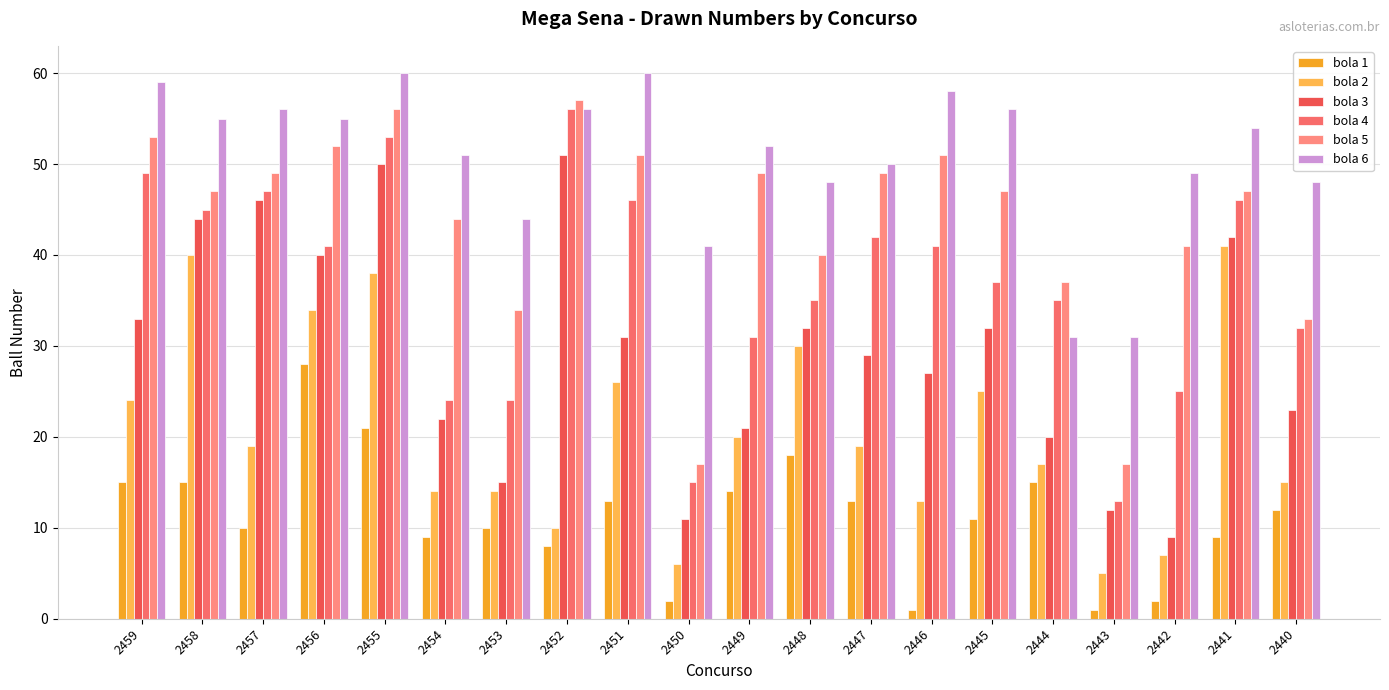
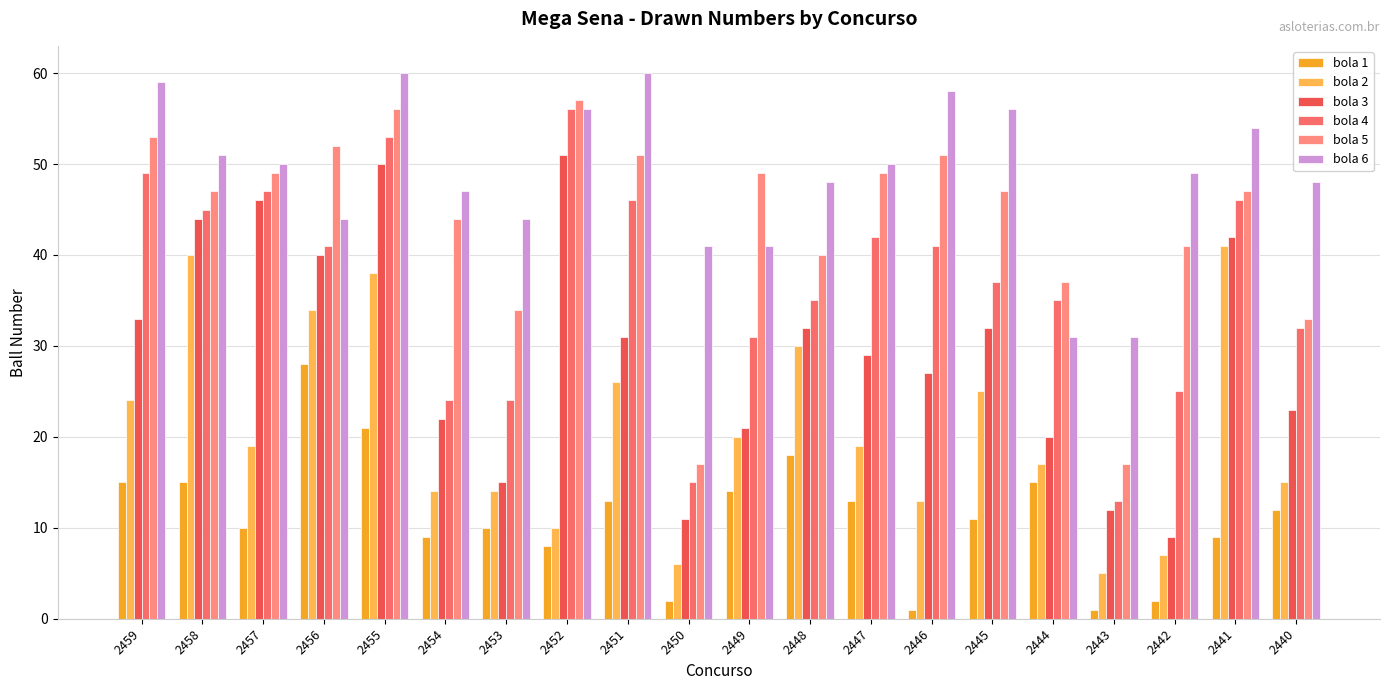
  {
    "bola 6": {
      "2459": 59,
-     "2458": 55,
-     "2457": 56,
-     "2456": 55,
+     "2458": 51,
+     "2457": 50,
+     "2456": 44,
      "2455": 60,
-     "2454": 51,
+     "2454": 47,
      "2453": 44,
      "2452": 56,
      "2451": 60,
      "2450": 41,
-     "2449": 52,
+     "2449": 41,
      "2448": 48,
      "2447": 50,
      "2446": 58,
      "2445": 56,
      "2444": 31,
      "2443": 31,
      "2442": 49,
      "2441": 54,
      "2440": 48
    }
  }
